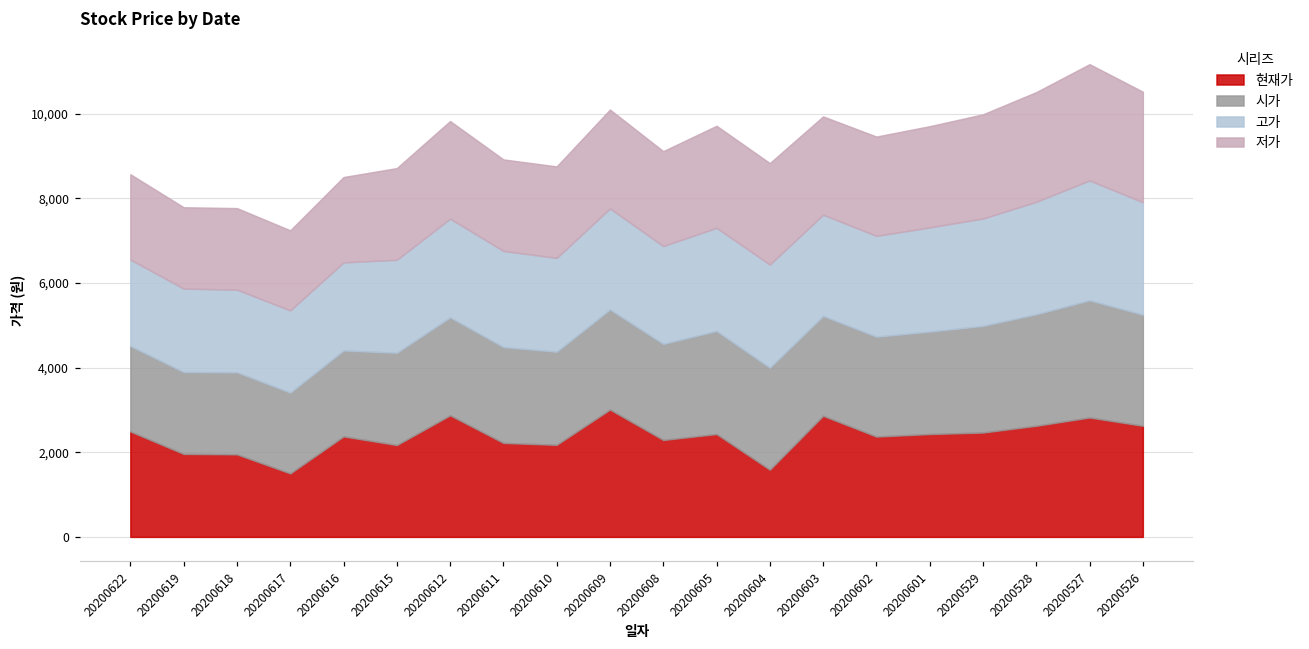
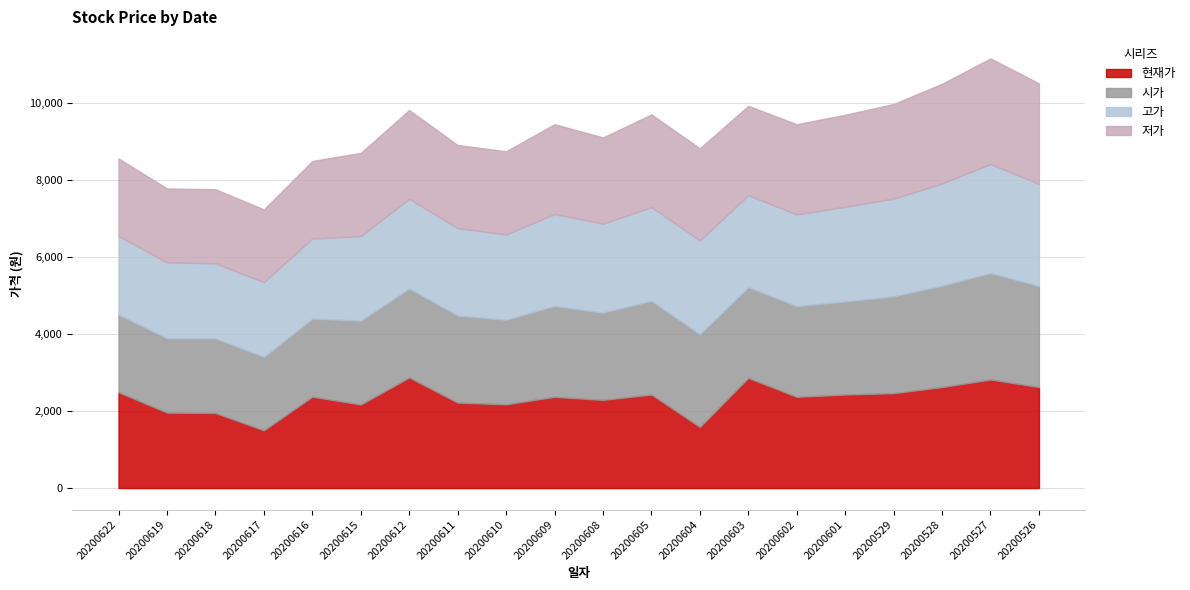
  {
    "현재가": {
      "20200622": "2,500",
      "20200619": "2,000",
      "20200618": "2,000",
      "20200617": "1,500",
      "20200616": "2,400",
      "20200615": "2,200",
      "20200612": "2,900",
      "20200611": "2,200",
      "20200610": "2,200",
-     "20200609": "3,000",
+     "20200609": "2,400",
      "20200608": "2,300",
      "20200605": "2,400",
      "20200604": "1,600",
      "20200603": "2,900",
      "20200602": "2,400",
      "20200601": "2,400",
      "20200529": "2,500",
      "20200528": "2,600",
      "20200527": "2,800",
      "20200526": "2,600"
    }
  }
